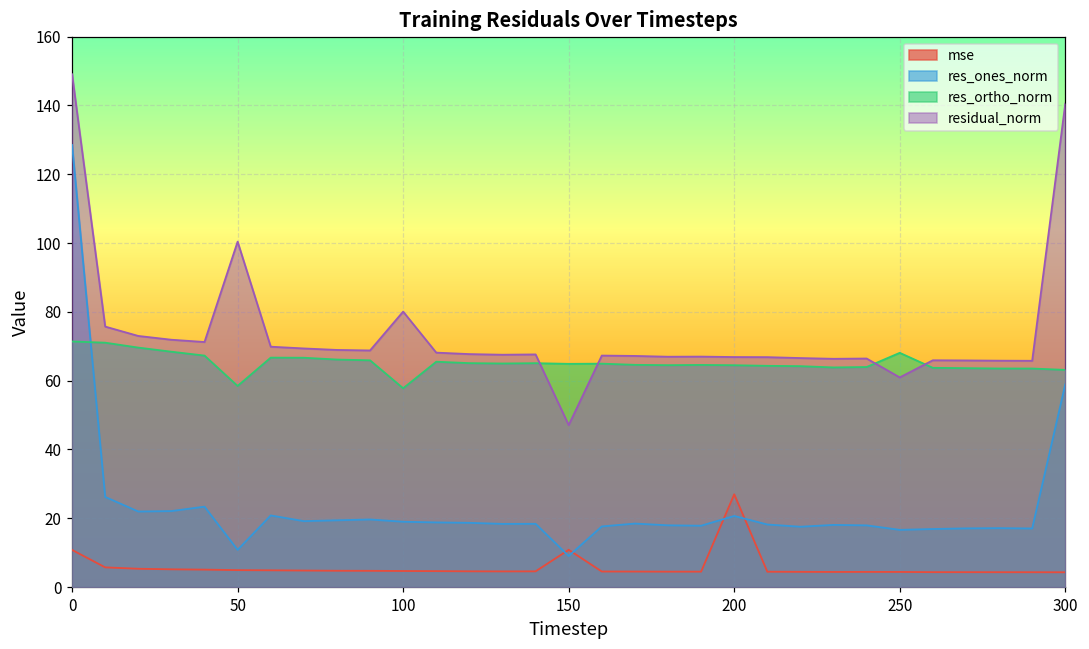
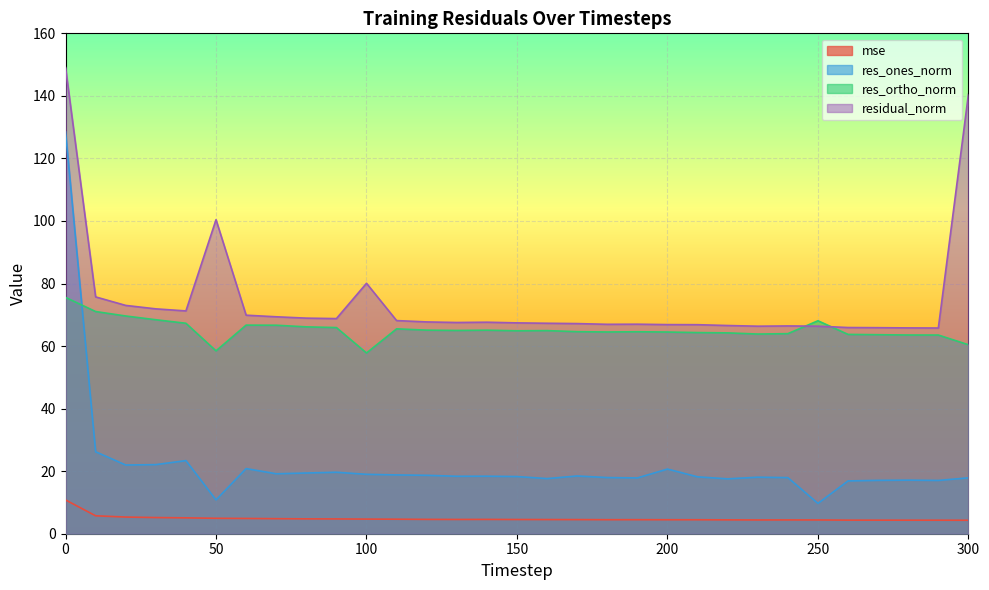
  {
    "mse": {
      "0": 11,
      "50": 5,
      "100": 5,
-     "150": 11,
-     "200": 27,
+     "150": 5,
+     "200": 4,
      "250": 4,
      "300": 4
    },
    "res_ones_norm": {
      "0": 129,
      "50": 11,
      "100": 19,
-     "150": 9,
+     "150": 18,
      "200": 21,
-     "250": 17,
-     "300": 59
+     "250": 10,
+     "300": 18
    },
    "res_ortho_norm": {
-     "0": 71,
+     "0": 76,
      "50": 58,
      "100": 58,
      "150": 65,
      "200": 64,
      "250": 68,
-     "300": 63
+     "300": 60
    },
    "residual_norm": {
      "0": 149,
      "50": 100,
      "100": 80,
-     "150": 47,
+     "150": 67,
      "200": 67,
-     "250": 61,
+     "250": 66,
      "300": 141
    }
  }
